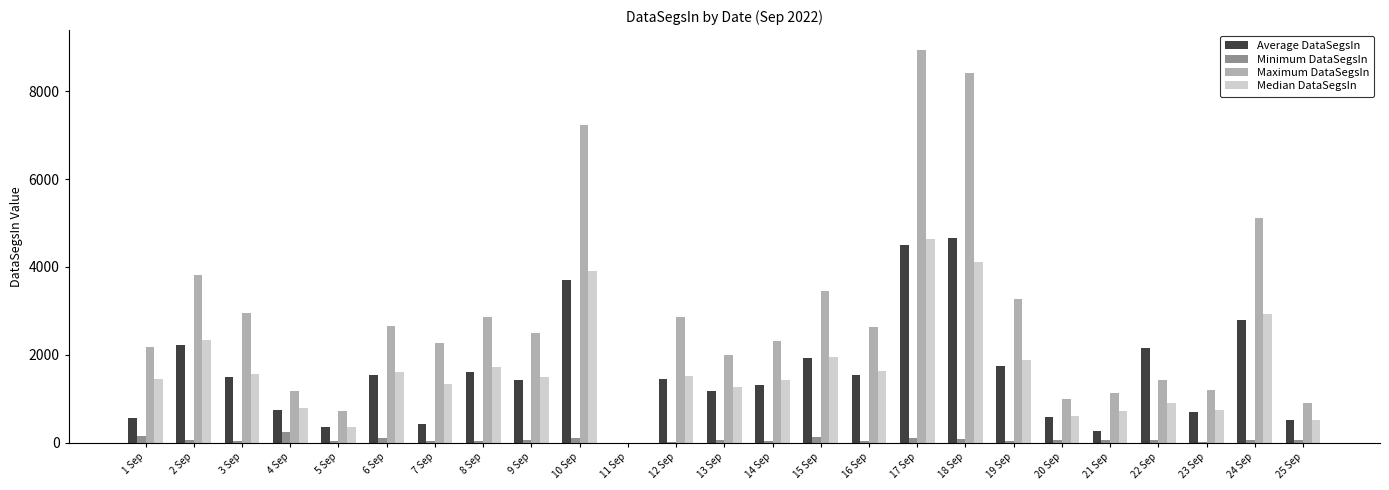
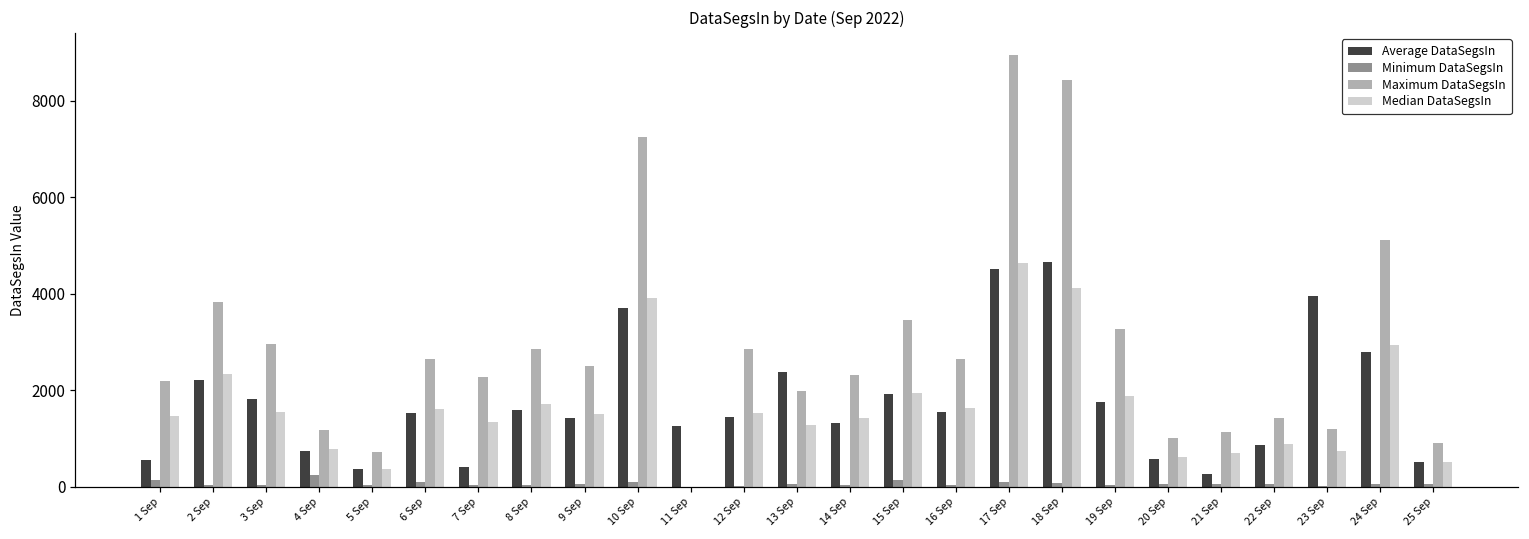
  {
    "Average DataSegsIn": {
      "1 Sep": 600,
      "2 Sep": 2200,
-     "3 Sep": 1500,
+     "3 Sep": 1800,
      "4 Sep": 700,
      "5 Sep": 400,
      "6 Sep": 1500,
      "7 Sep": 400,
      "8 Sep": 1600,
      "9 Sep": 1400,
      "10 Sep": 3700,
-     "11 Sep": 0,
+     "11 Sep": 1300,
      "12 Sep": 1400,
-     "13 Sep": 1200,
+     "13 Sep": 2400,
      "14 Sep": 1300,
      "15 Sep": 1900,
      "16 Sep": 1500,
      "17 Sep": 4500,
      "18 Sep": 4700,
      "19 Sep": 1800,
      "20 Sep": 600,
      "21 Sep": 300,
-     "22 Sep": 2200,
-     "23 Sep": 700,
+     "22 Sep": 900,
+     "23 Sep": 4000,
      "24 Sep": 2800,
      "25 Sep": 500
    }
  }
